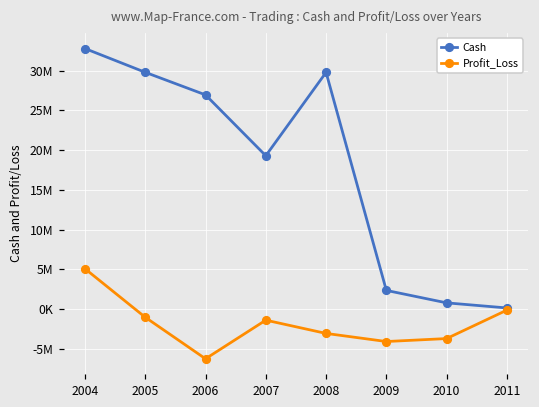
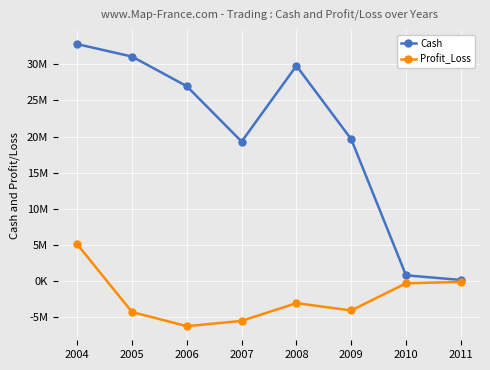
  {
    "Cash": {
      "2004": 33000000,
-     "2005": 30000000,
+     "2005": 31000000,
      "2006": 27000000,
      "2007": 19000000,
      "2008": 30000000,
-     "2009": 2000000,
+     "2009": 20000000,
      "2010": 1000000
    },
    "Profit_Loss": {
      "2004": 5000000,
-     "2005": -1000000,
+     "2005": -4000000,
      "2006": -6000000,
-     "2007": -1000000,
+     "2007": -6000000,
      "2008": -3000000,
      "2009": -4000000,
-     "2010": -4000000
+     "2010": 0
    }
  }
